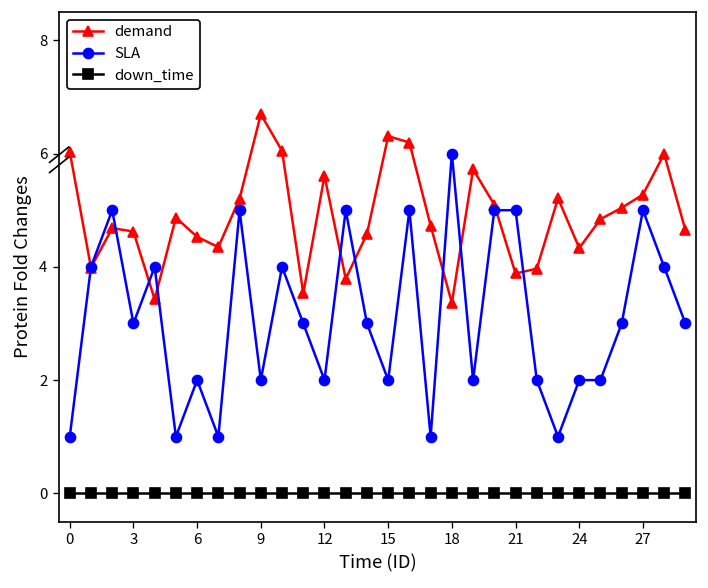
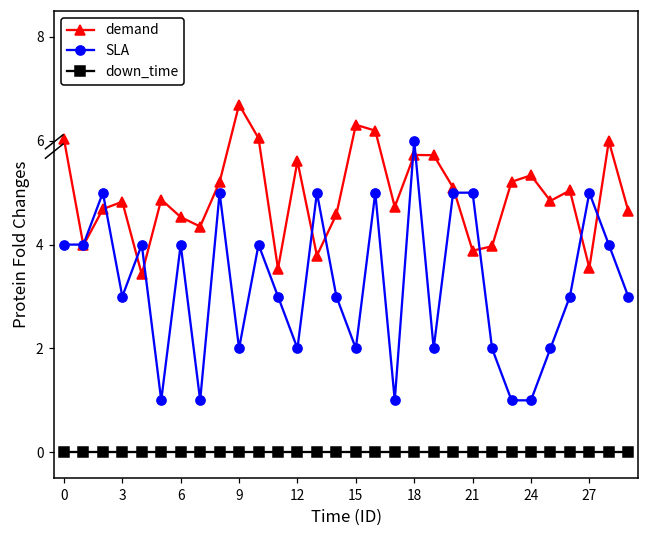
  {
    "demand": {
      "0": 6.0,
-     "3": 4.6,
+     "3": 4.8,
      "6": 4.5,
      "9": 6.7,
      "12": 5.6,
      "15": 6.3,
-     "18": 3.4,
+     "18": 5.7,
      "21": 3.9,
-     "24": 4.3,
-     "27": 5.3
+     "24": 5.3,
+     "27": 3.5
    },
    "SLA": {
-     "0": 1,
+     "0": 4,
      "3": 3,
-     "6": 2,
+     "6": 4,
      "9": 2,
      "12": 2,
      "15": 2,
      "18": 6,
      "21": 5,
-     "24": 2,
+     "24": 1,
      "27": 5
    },
    "down_time": {
      "0": 0.0,
      "3": 0.0,
      "6": 0.0,
      "9": 0.0,
      "12": 0.0,
      "15": 0.0,
      "18": 0.0,
      "21": 0.0,
      "24": 0.0,
      "27": 0.0
    }
  }
